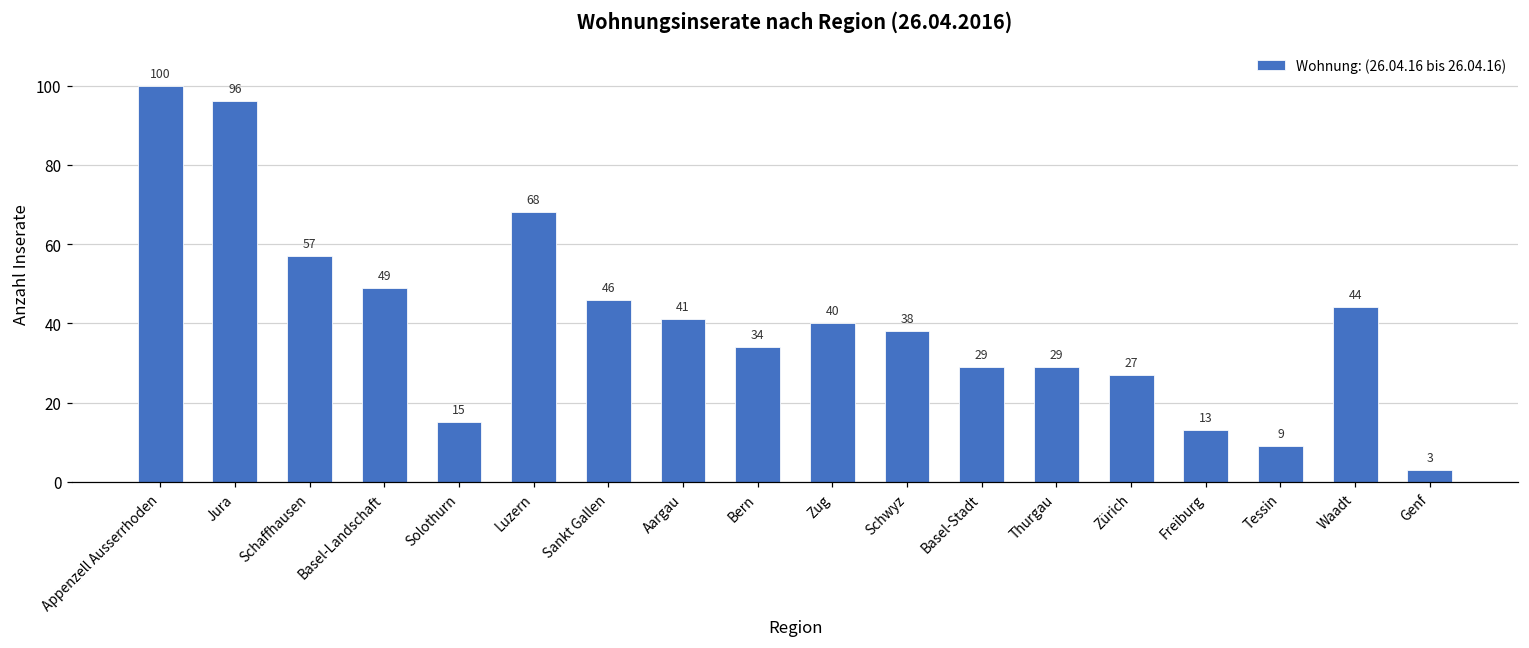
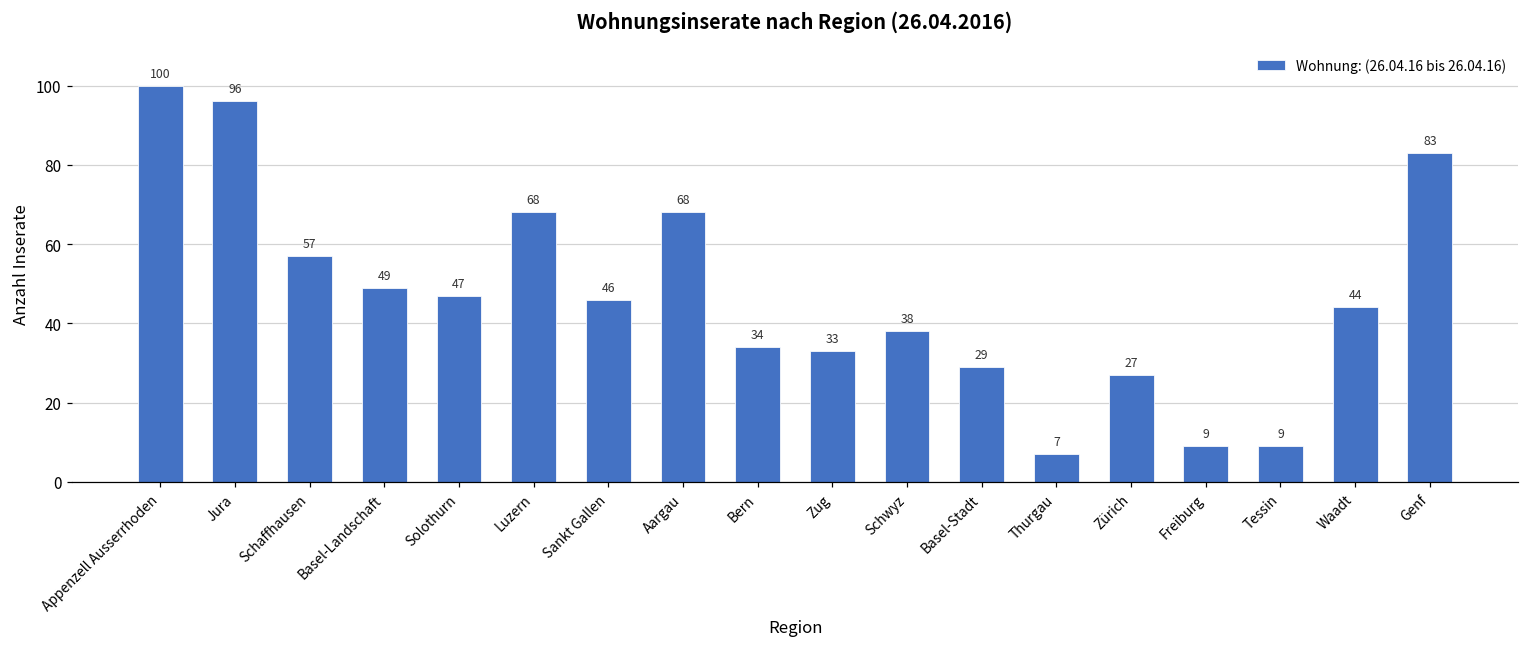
  {
    "Appenzell Ausserrhoden": 100,
    "Jura": 96,
    "Schaffhausen": 57,
    "Basel-Landschaft": 49,
-   "Solothurn": 15,
+   "Solothurn": 47,
    "Luzern": 68,
    "Sankt Gallen": 46,
-   "Aargau": 41,
+   "Aargau": 68,
    "Bern": 34,
-   "Zug": 40,
+   "Zug": 33,
    "Schwyz": 38,
    "Basel-Stadt": 29,
-   "Thurgau": 29,
+   "Thurgau": 7,
    "Zürich": 27,
-   "Freiburg": 13,
+   "Freiburg": 9,
    "Tessin": 9,
    "Waadt": 44,
-   "Genf": 3
+   "Genf": 83
  }
